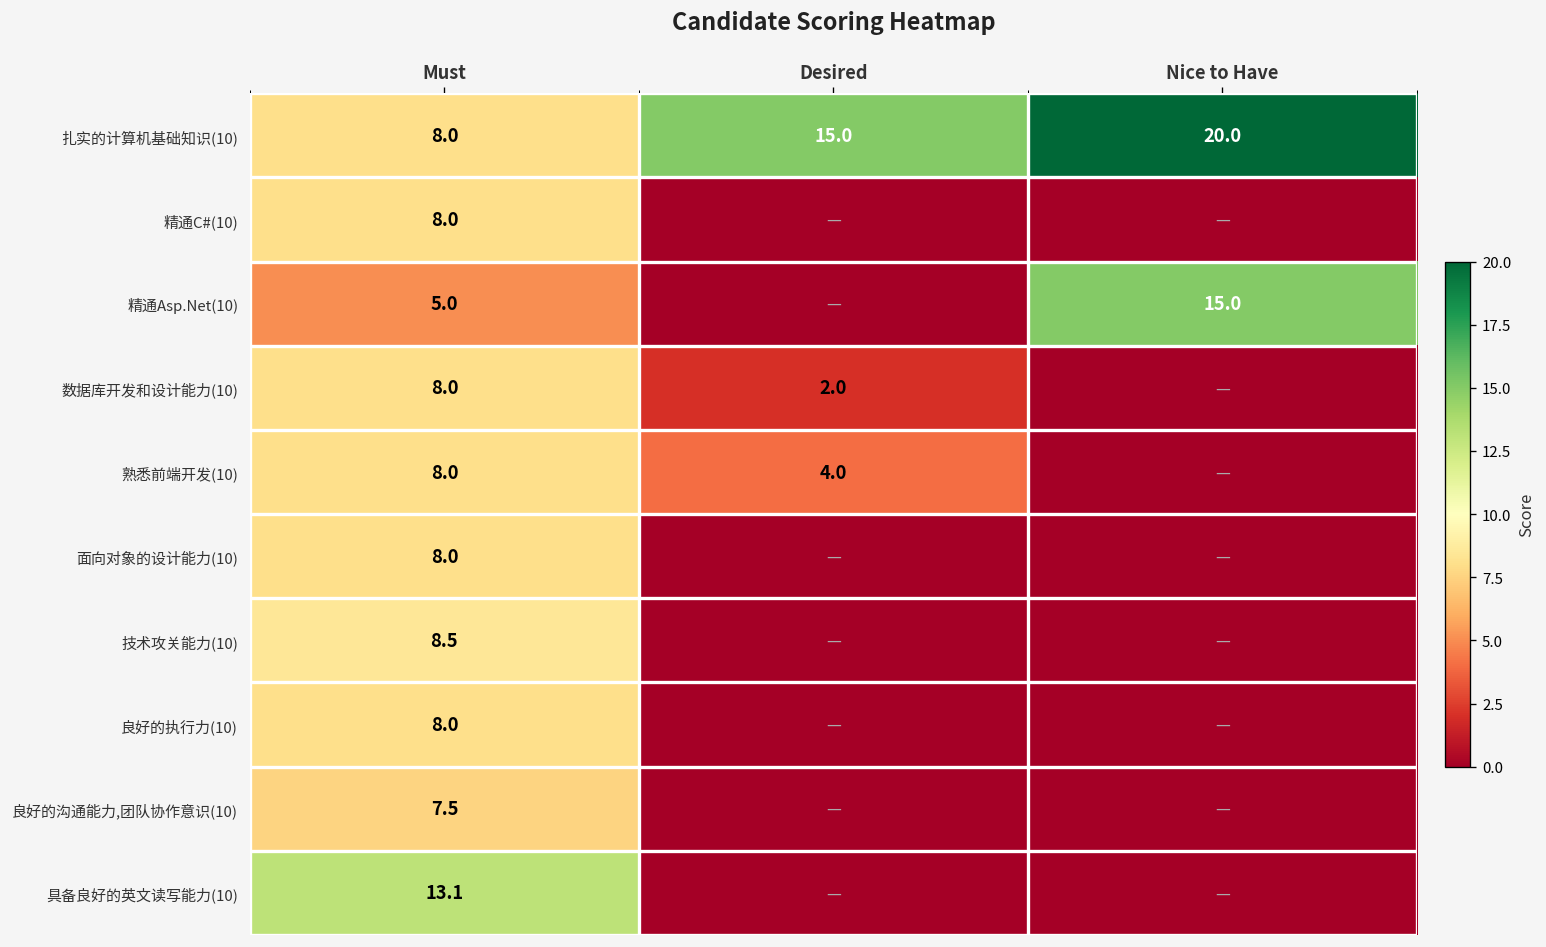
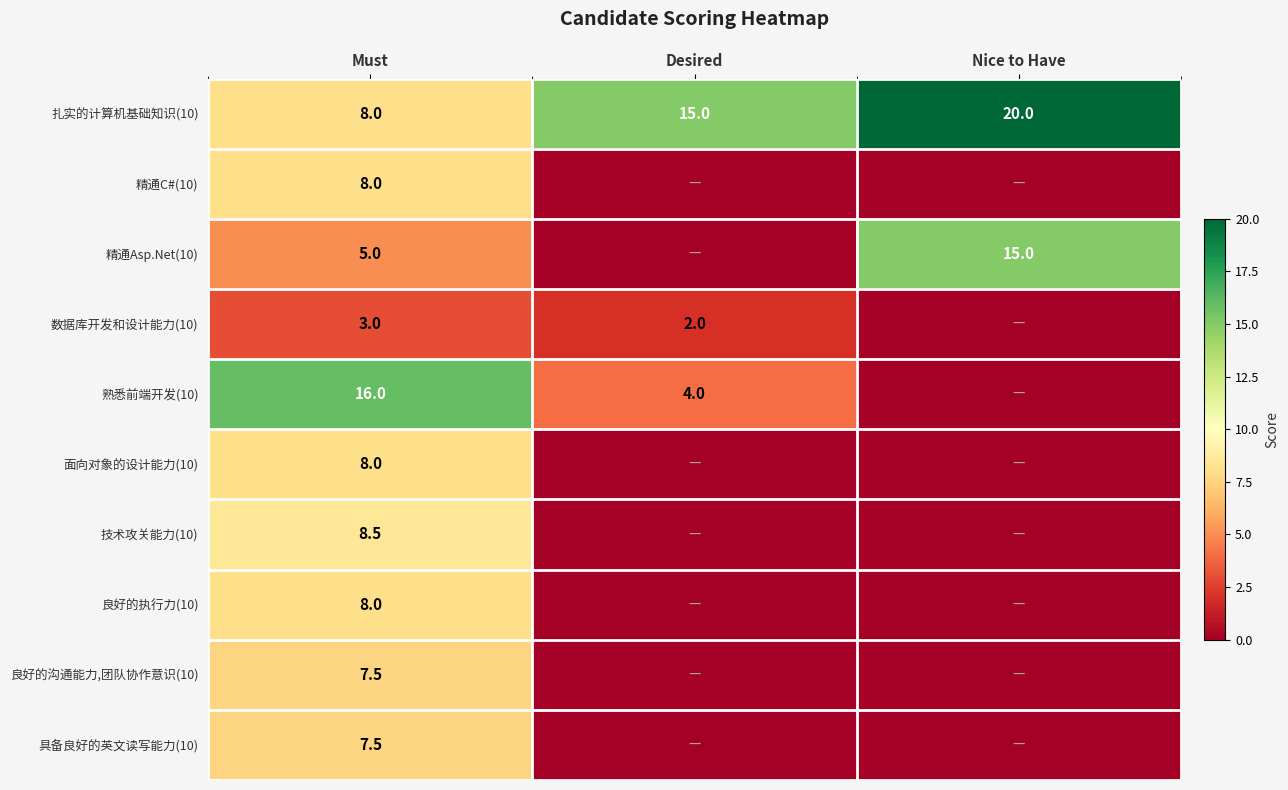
  {
    "扎实的计算机基础知识(10)": {
      "Must": 8.0,
      "Desired": 15.0,
      "Nice to Have": 20.0
    },
    "精通C#(10)": {
      "Must": 8.0
    },
    "精通Asp.Net(10)": {
      "Must": 5.0,
      "Nice to Have": 15.0
    },
    "数据库开发和设计能力(10)": {
-     "Must": 8.0,
+     "Must": 3.0,
      "Desired": 2.0
    },
    "熟悉前端开发(10)": {
-     "Must": 8.0,
+     "Must": 16.0,
      "Desired": 4.0
    },
    "面向对象的设计能力(10)": {
      "Must": 8.0
    },
    "技术攻关能力(10)": {
      "Must": 8.5
    },
    "良好的执行力(10)": {
      "Must": 8.0
    },
    "良好的沟通能力,团队协作意识(10)": {
      "Must": 7.5
    },
    "具备良好的英文读写能力(10)": {
-     "Must": 13.1
+     "Must": 7.5
    }
  }
